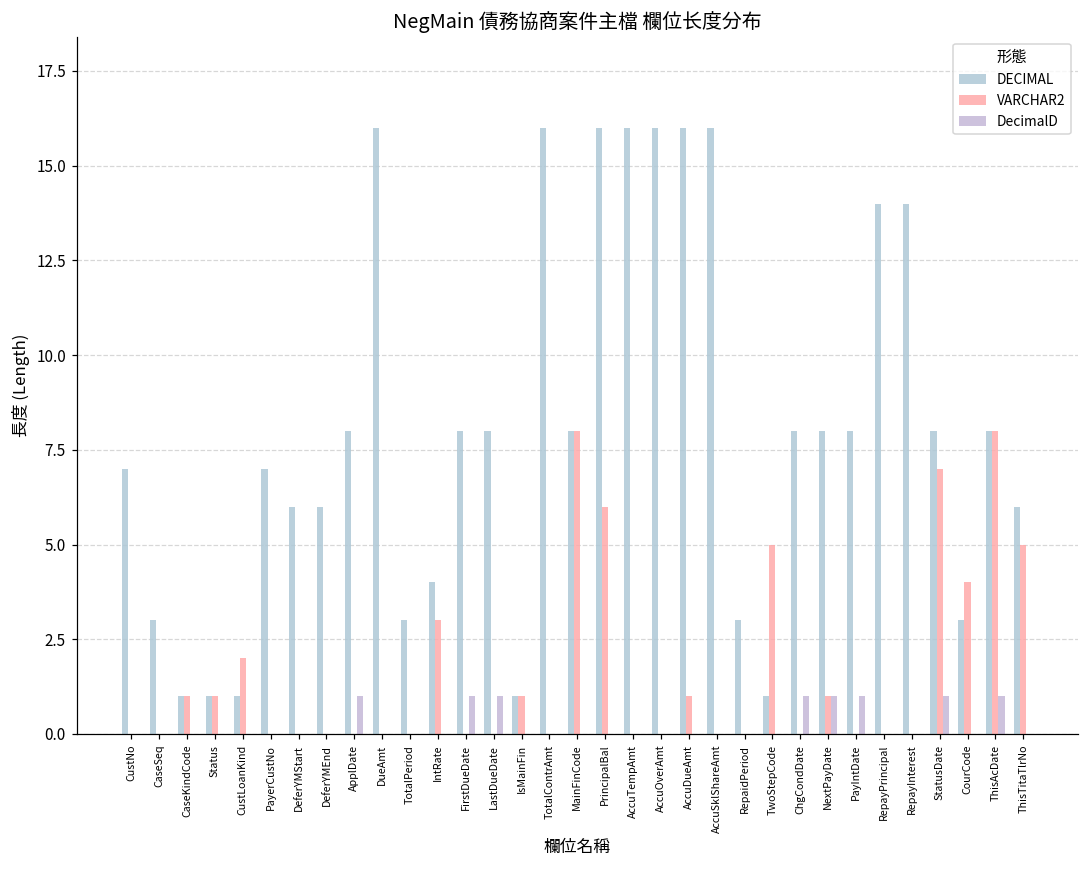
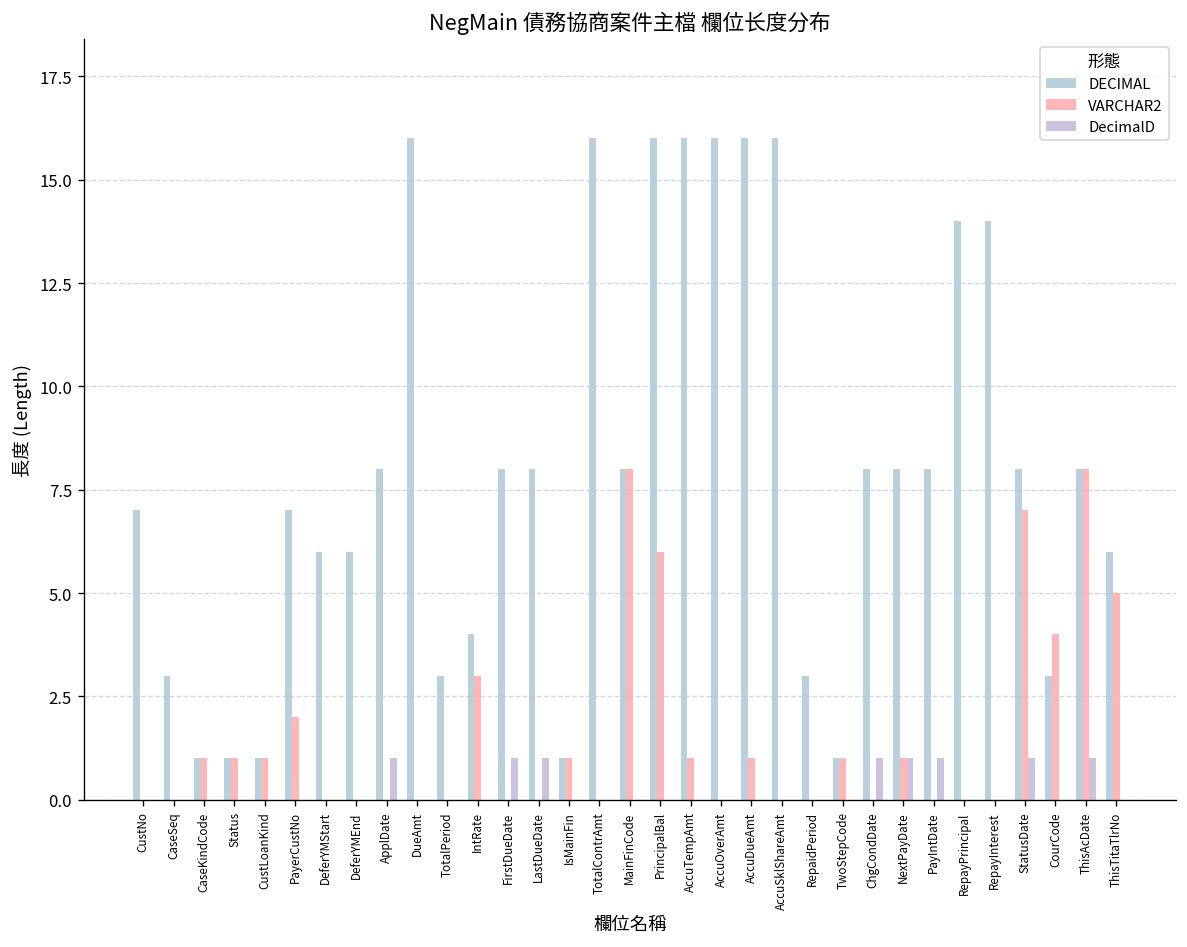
  {
    "VARCHAR2": {
      "CustNo": 0,
      "CaseSeq": 0,
      "CaseKindCode": 1,
      "Status": 1,
-     "CustLoanKind": 2,
-     "PayerCustNo": 0,
+     "CustLoanKind": 1,
+     "PayerCustNo": 2,
      "DeferYMStart": 0,
      "DeferYMEnd": 0,
      "ApplDate": 0,
      "DueAmt": 0,
      "TotalPeriod": 0,
      "IntRate": 3,
      "FirstDueDate": 0,
      "LastDueDate": 0,
      "IsMainFin": 1,
      "TotalContrAmt": 0,
      "MainFinCode": 8,
      "PrincipalBal": 6,
-     "AccuTempAmt": 0,
+     "AccuTempAmt": 1,
      "AccuOverAmt": 0,
      "AccuDueAmt": 1,
      "AccuSklShareAmt": 0,
      "RepaidPeriod": 0,
-     "TwoStepCode": 5,
+     "TwoStepCode": 1,
      "ChgCondDate": 0,
      "NextPayDate": 1,
      "PayIntDate": 0,
      "RepayPrincipal": 0,
      "RepayInterest": 0,
      "StatusDate": 7,
      "CourCode": 4,
      "ThisAcDate": 8,
      "ThisTitaTlrNo": 5
    }
  }
